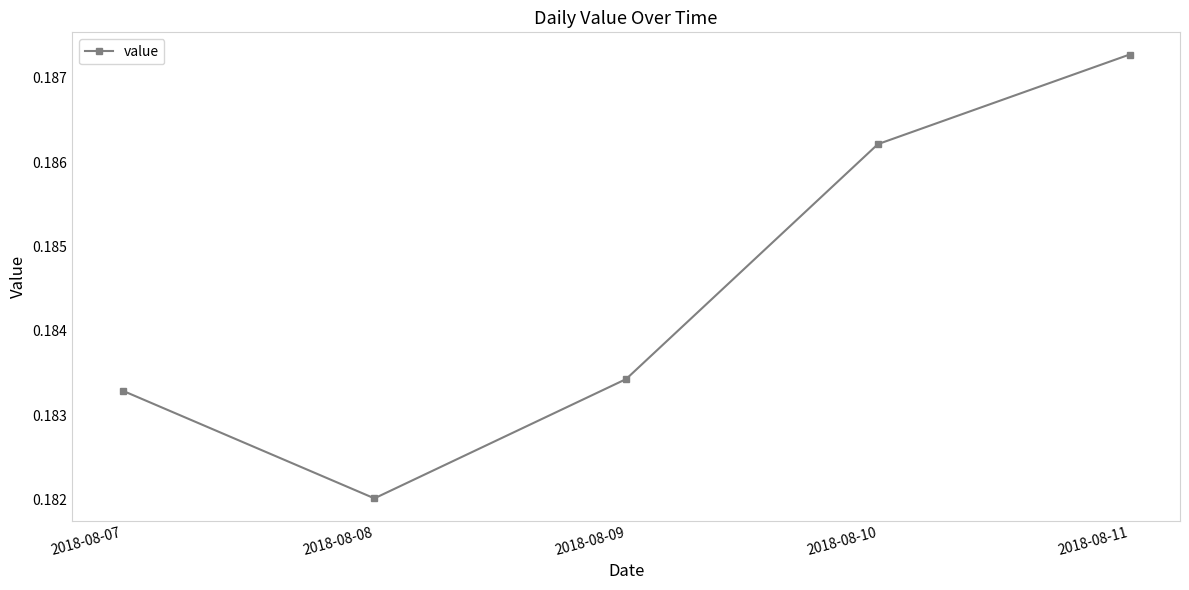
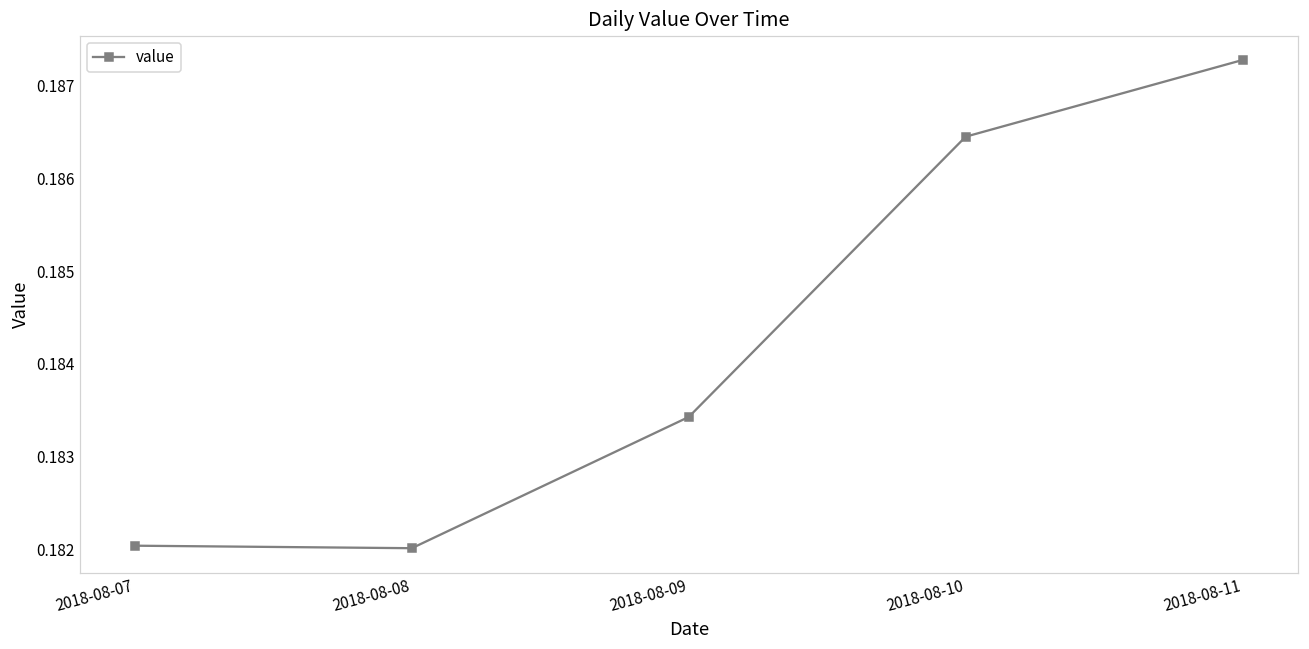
  {
-   "2018-08-07": 0.1833,
+   "2018-08-07": 0.1820,
    "2018-08-08": 0.1820,
    "2018-08-09": 0.1834,
-   "2018-08-10": 0.1862,
+   "2018-08-10": 0.1865,
    "2018-08-11": 0.1873
  }
